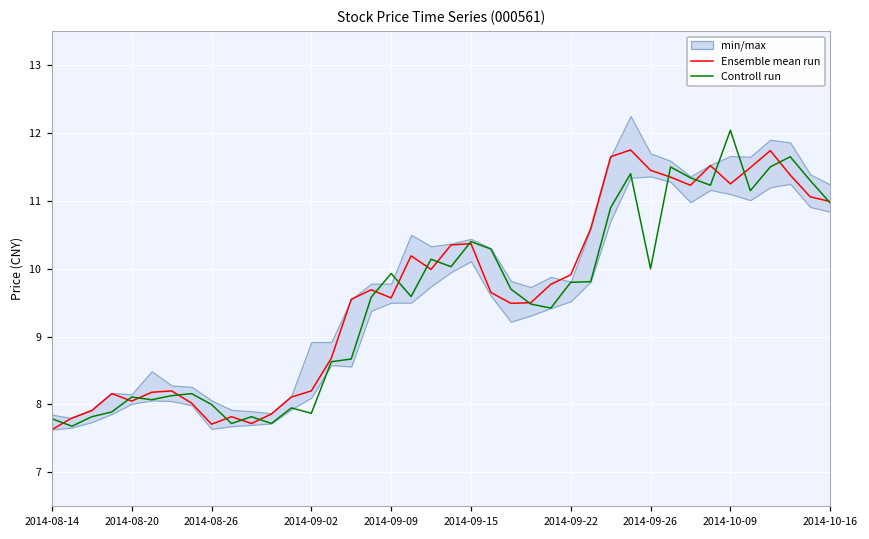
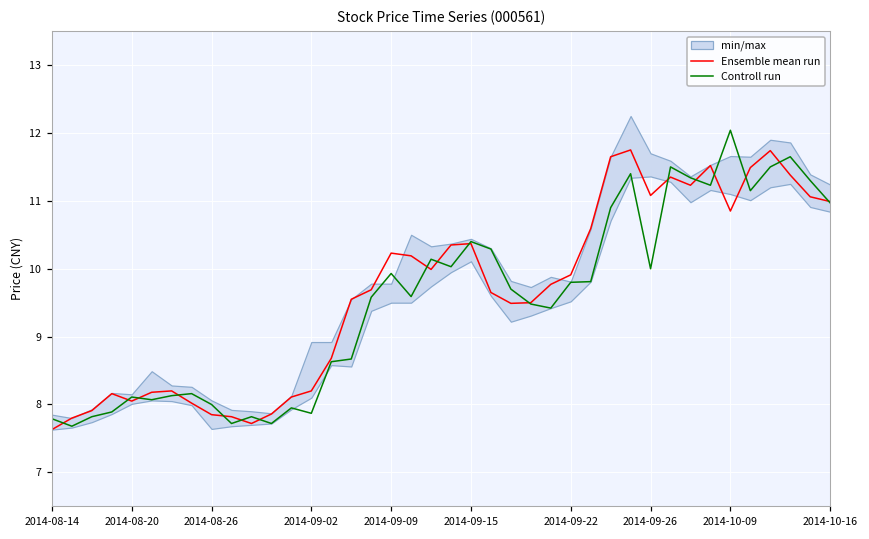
  {
    "Ensemble mean run": {
      "2014-08-14": 7.6,
      "2014-08-20": 8.1,
-     "2014-08-26": 7.7,
+     "2014-08-26": 7.9,
      "2014-09-02": 8.2,
-     "2014-09-09": 9.6,
+     "2014-09-09": 10.2,
      "2014-09-22": 9.9,
-     "2014-09-26": 11.5,
-     "2014-10-09": 11.3
+     "2014-09-26": 11.1,
+     "2014-10-09": 10.9
    },
    "Controll run": {
      "2014-08-14": 7.8,
      "2014-08-26": 8.0,
      "2014-09-02": 7.9,
      "2014-09-09": 9.9,
      "2014-09-26": 10.0,
      "2014-10-09": 12.0
    }
  }
